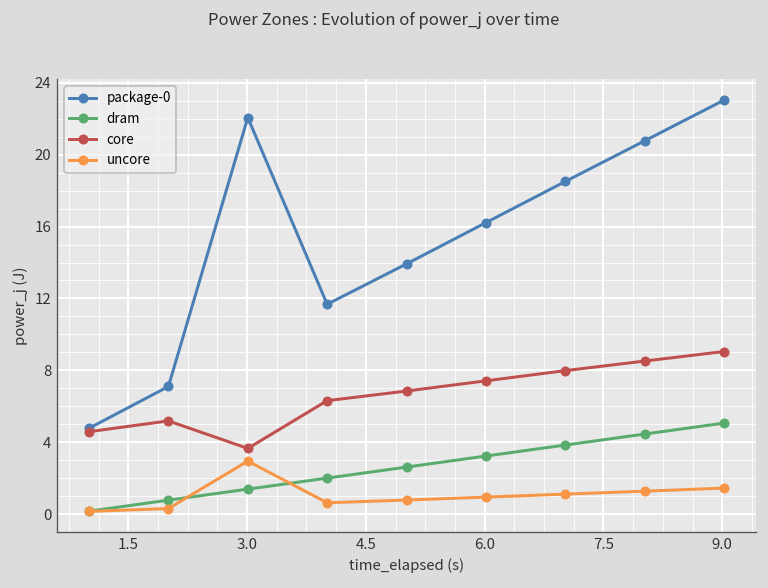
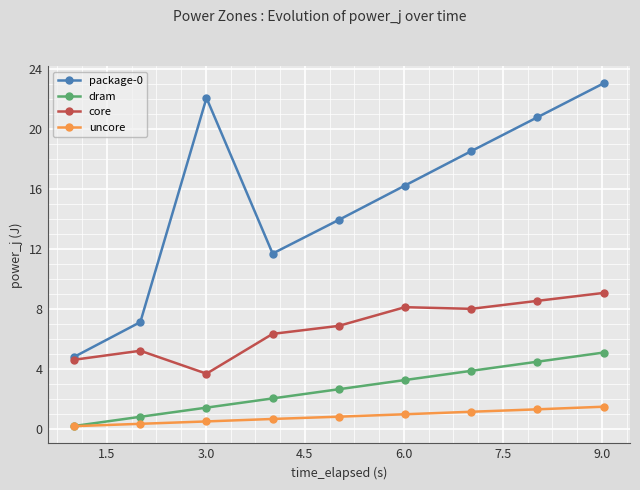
  {
    "package-0": {
      "3.0": 22.1,
      "6.0": 16.2
    },
    "dram": {
      "3.0": 1.4,
      "6.0": 3.2
    },
    "core": {
      "3.0": 3.7,
-     "6.0": 7.4
+     "6.0": 8.1
    },
    "uncore": {
-     "3.0": 3.0,
+     "3.0": 0.5,
      "6.0": 1.0
    }
  }
